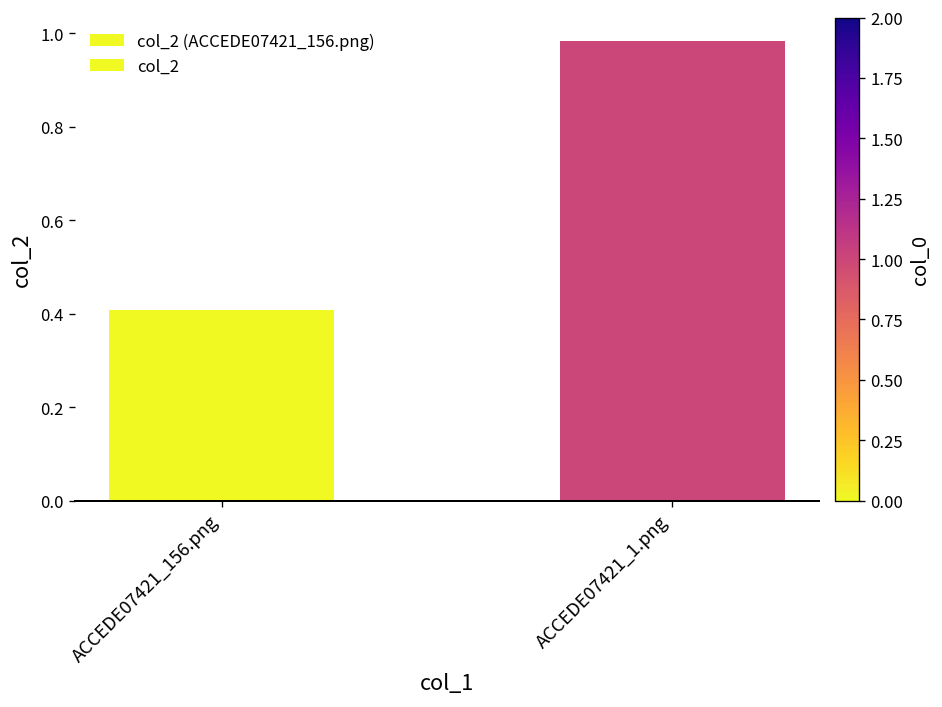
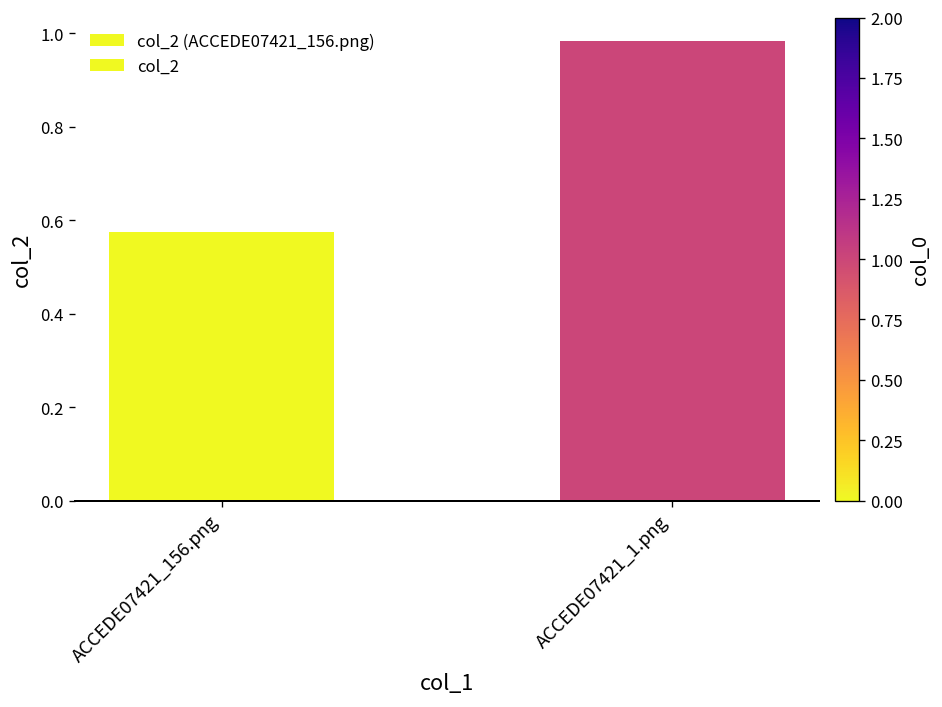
  {
-   "ACCEDE07421_156.png": 0.41,
+   "ACCEDE07421_156.png": 0.57,
    "ACCEDE07421_1.png": 0.98
  }
